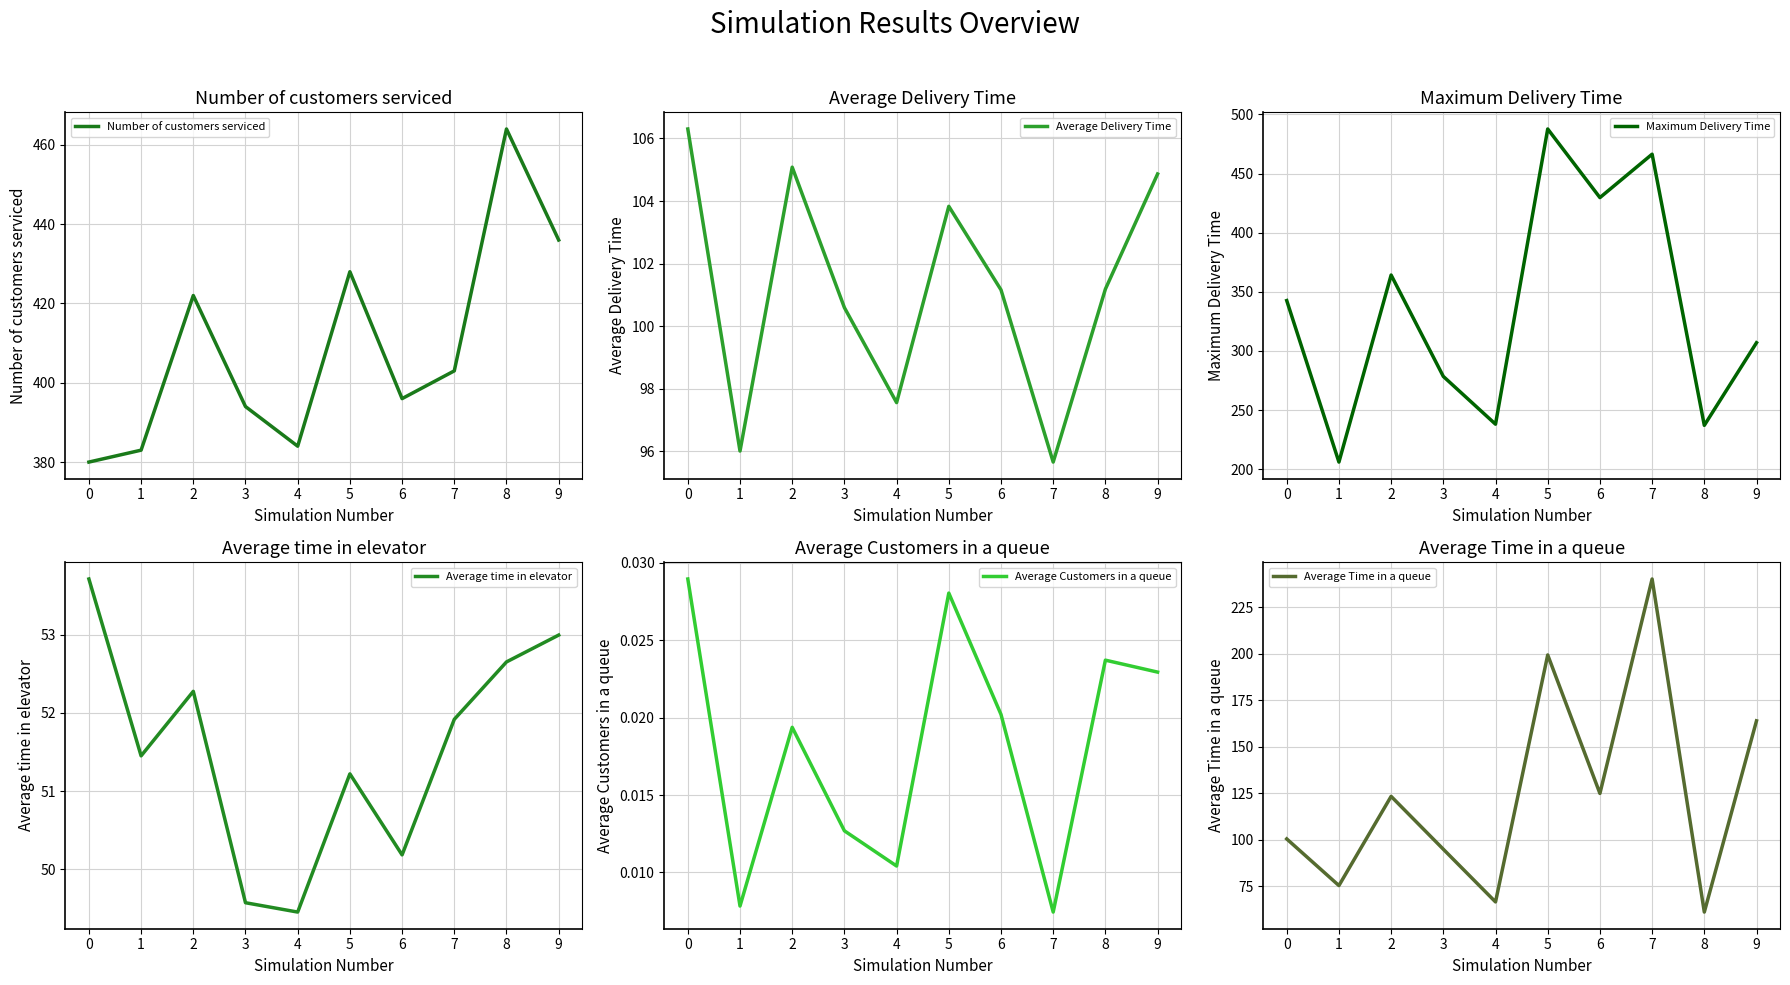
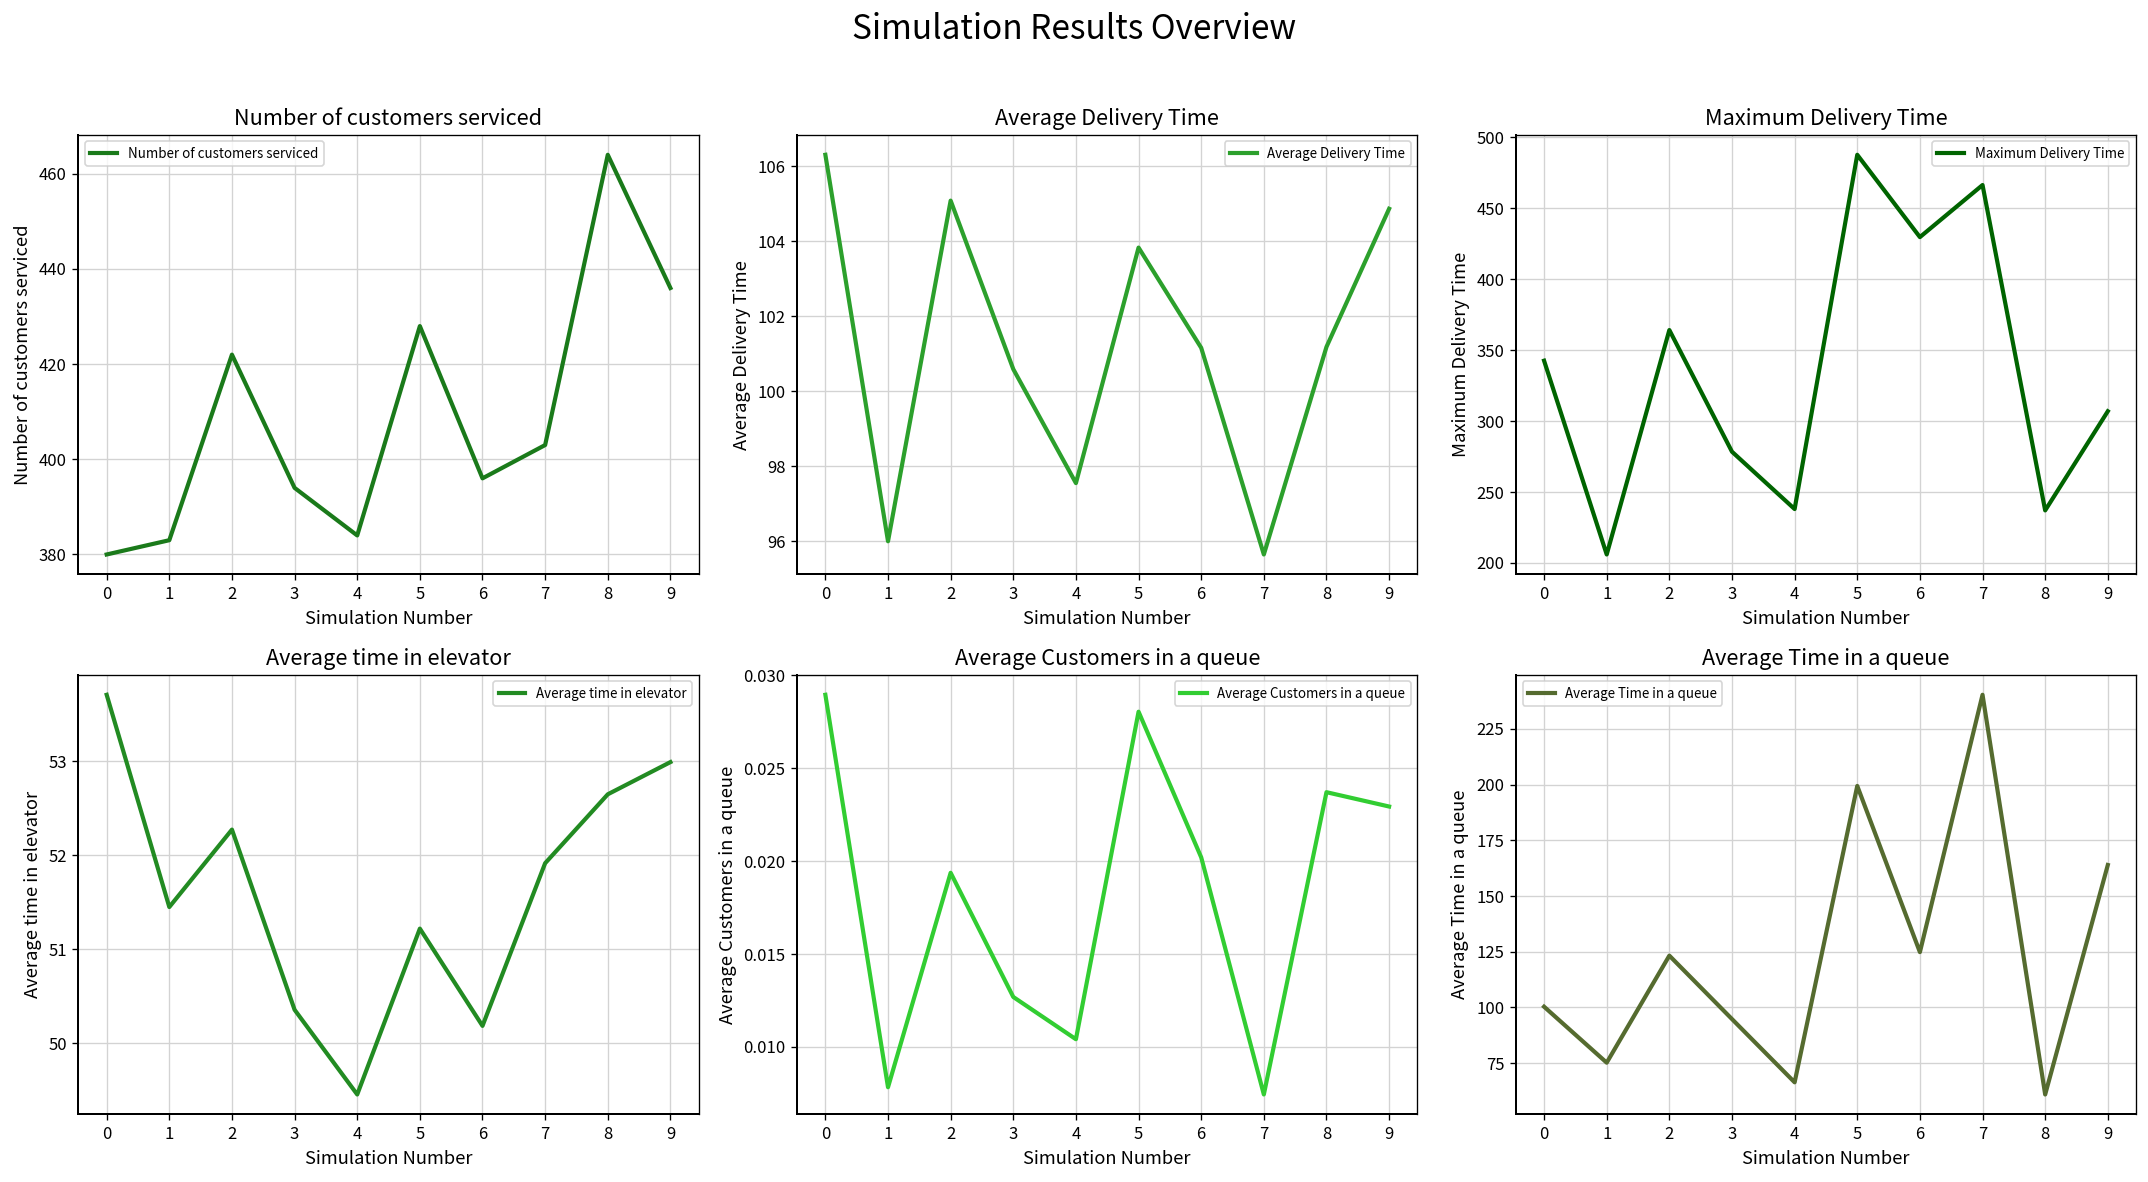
  {
    "Number of customers serviced": {
      "0": 380,
      "1": 383,
      "2": 422,
      "3": 394,
      "4": 384,
      "5": 428,
      "6": 396,
      "7": 403,
      "8": 464,
      "9": 436
    },
    "Average Delivery Time": {
      "0": 106.3,
      "1": 96.0,
      "2": 105.1,
      "3": 100.6,
      "4": 97.6,
      "5": 103.8,
      "6": 101.2,
      "7": 95.7,
      "8": 101.2,
      "9": 104.9
    },
    "Maximum Delivery Time": {
      "0": 343,
      "1": 206,
      "2": 364,
      "3": 278,
      "4": 238,
      "5": 488,
      "6": 430,
      "7": 466,
      "8": 237,
      "9": 307
    },
    "Average time in elevator": {
      "0": 53.7,
      "1": 51.4,
      "2": 52.3,
-     "3": 49.6,
+     "3": 50.4,
      "4": 49.5,
      "5": 51.2,
      "6": 50.2,
      "7": 51.9,
      "8": 52.7,
      "9": 53.0
    },
    "Average Customers in a queue": {
      "0": 0.0289,
      "1": 0.0078,
      "2": 0.0194,
      "3": 0.0127,
      "4": 0.0104,
      "5": 0.0280,
      "6": 0.0202,
      "7": 0.0074,
      "8": 0.0237,
      "9": 0.0229
    },
    "Average Time in a queue": {
      "0": 100,
      "1": 75,
      "2": 123,
      "3": 95,
      "4": 66,
      "5": 199,
      "6": 125,
      "7": 240,
      "8": 61,
      "9": 164
    }
  }
